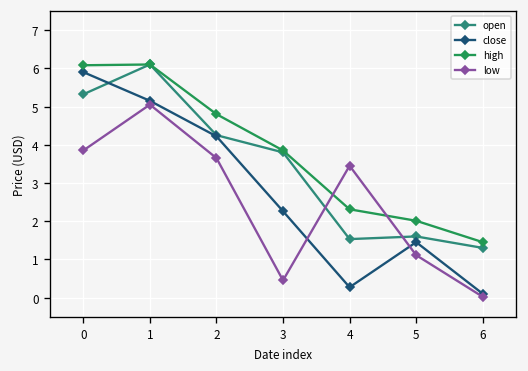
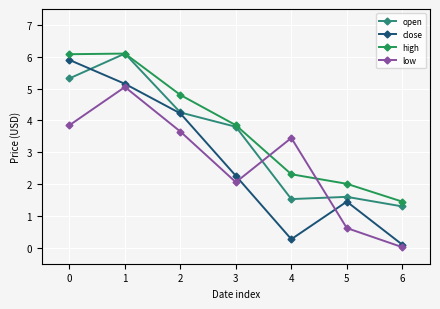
  {
    "close": {
      "0": 5.9,
      "1": 5.2,
      "3": 2.3,
      "4": 0.3,
      "5": 1.5,
      "6": 0.1
    },
    "low": {
      "0": 3.9,
      "1": 5.1,
      "2": 3.7,
-     "3": 0.5,
+     "3": 2.1,
      "4": 3.5,
-     "5": 1.1,
+     "5": 0.6,
      "6": 0.0
    }
  }
